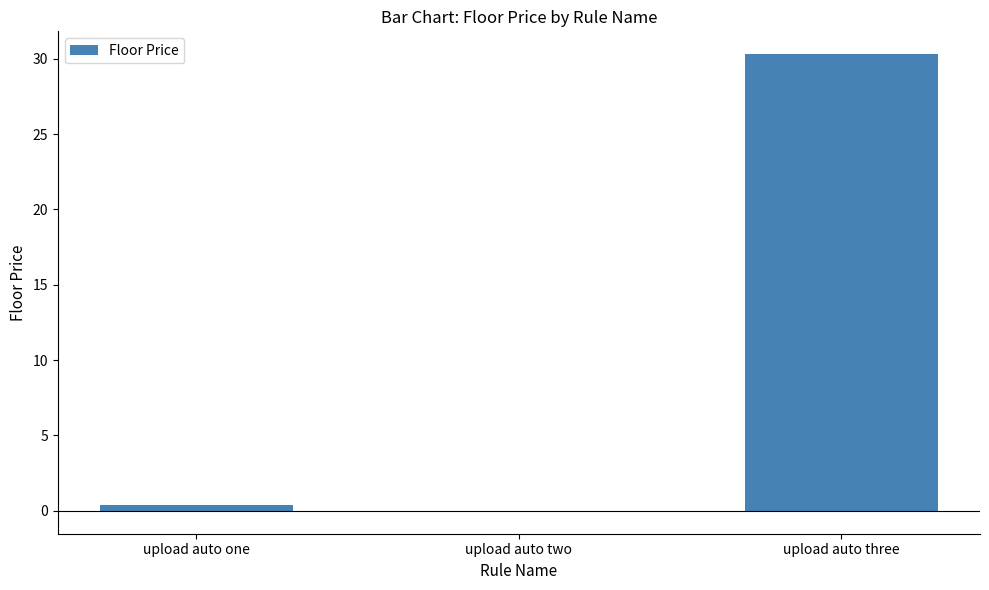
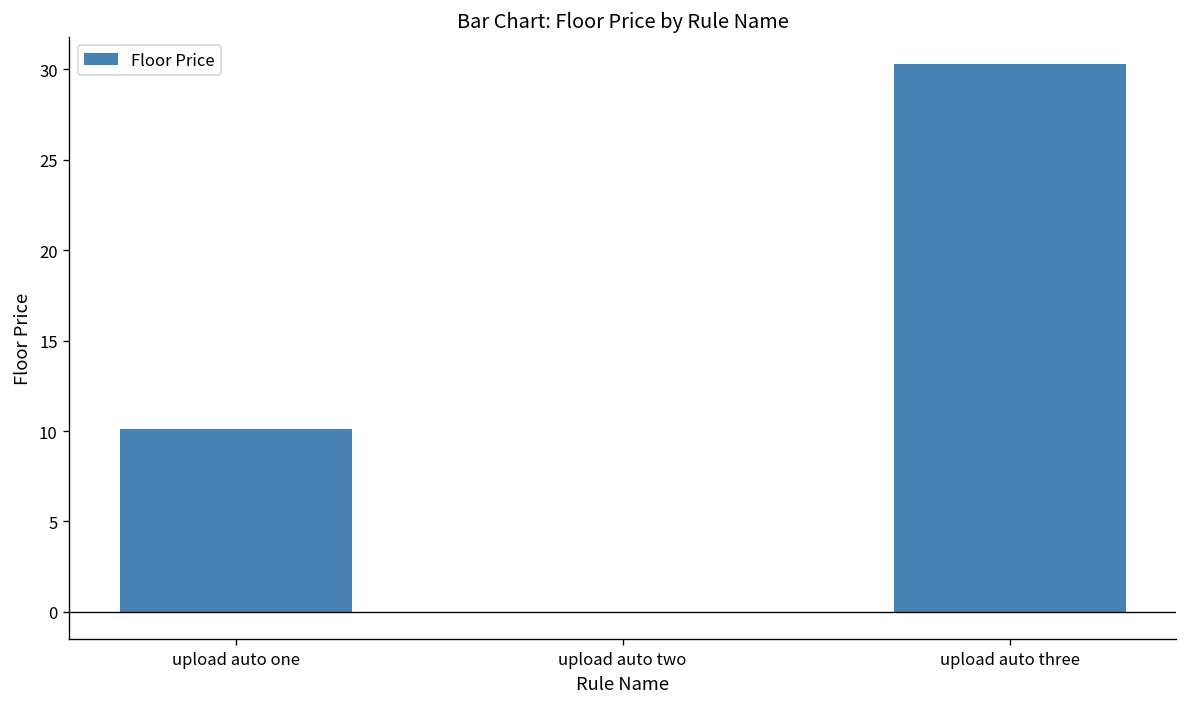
  {
-   "upload auto one": 0.4,
+   "upload auto one": 10.1,
    "upload auto three": 30.3
  }
